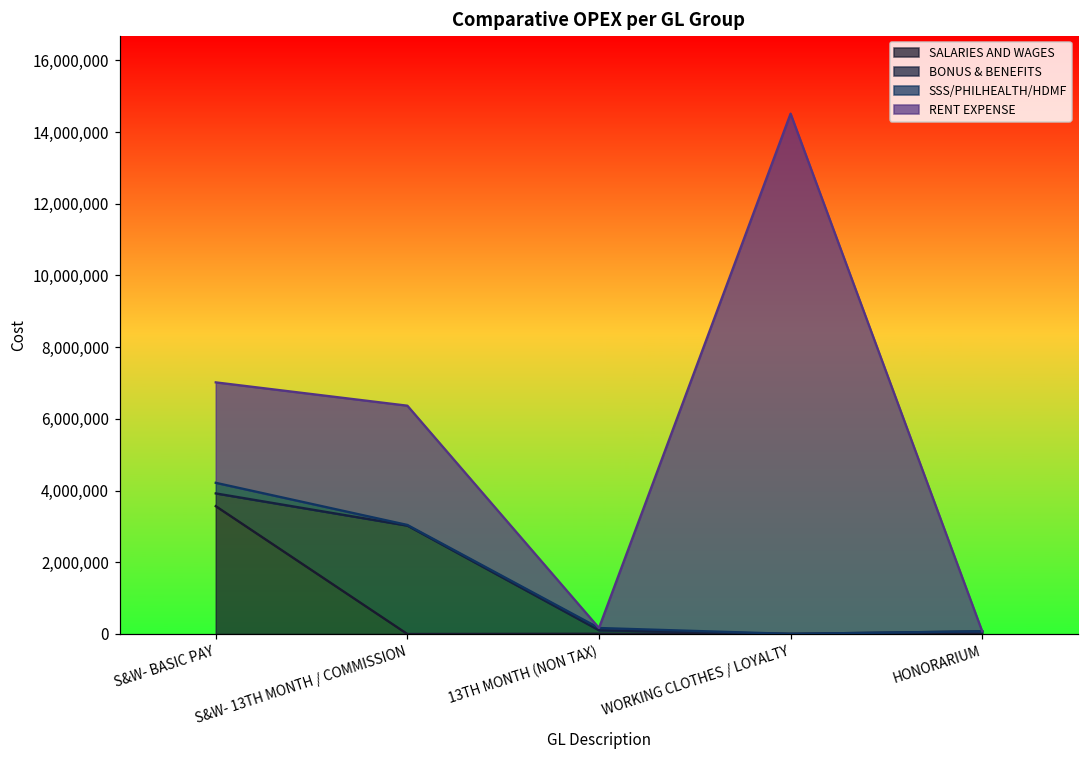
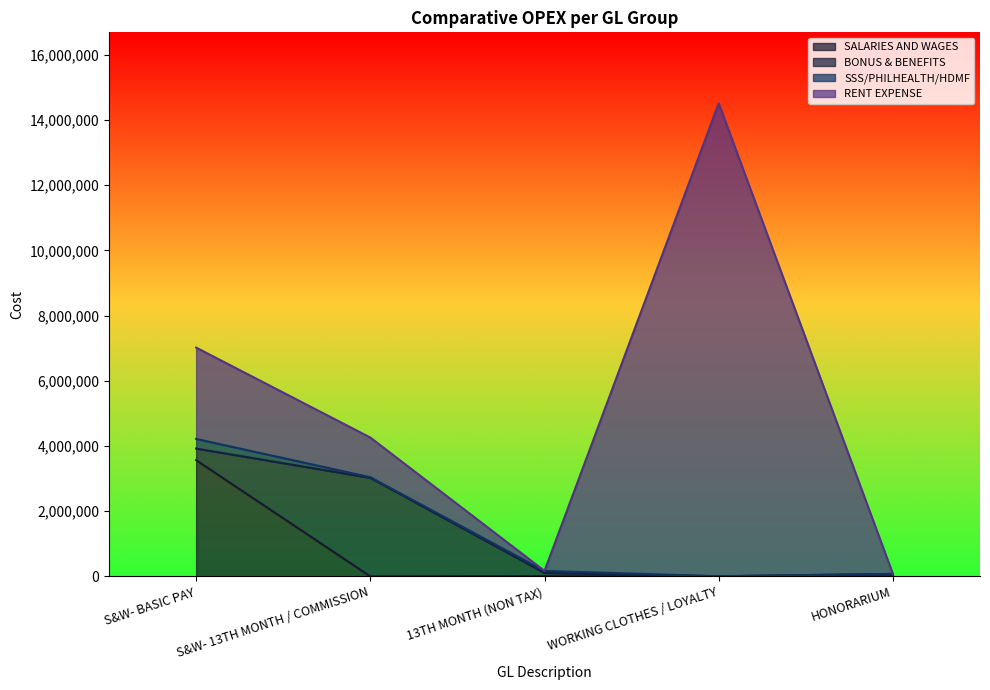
  {
    "RENT EXPENSE": {
      "S&W- BASIC PAY": "2,800,000",
-     "S&W- 13TH MONTH / COMMISSION": "3,300,000",
+     "S&W- 13TH MONTH / COMMISSION": "1,200,000",
      "WORKING CLOTHES / LOYALTY": "14,500,000"
    }
  }
